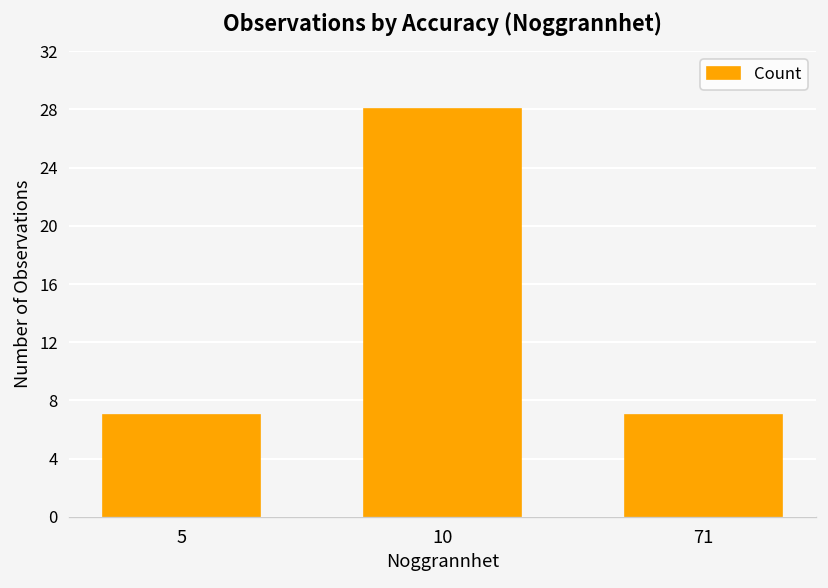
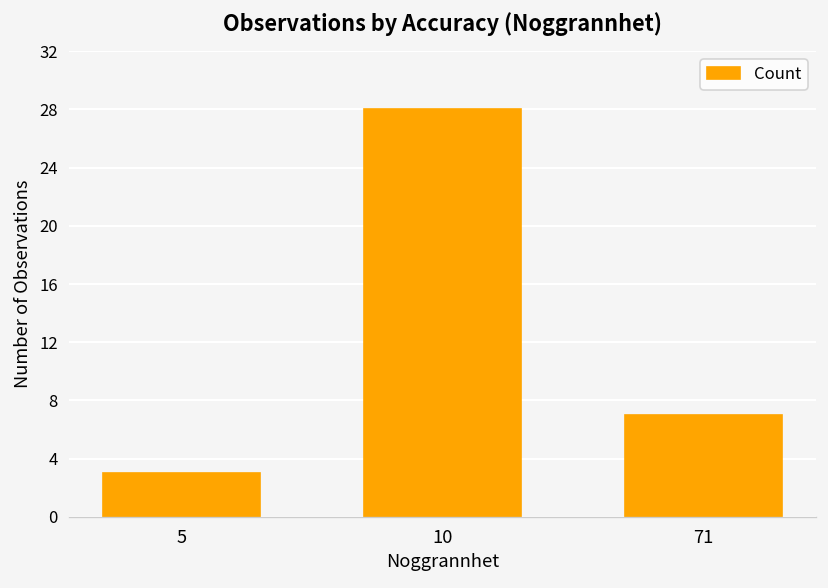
  {
-   "5": 7,
+   "5": 3,
    "10": 28,
    "71": 7
  }
